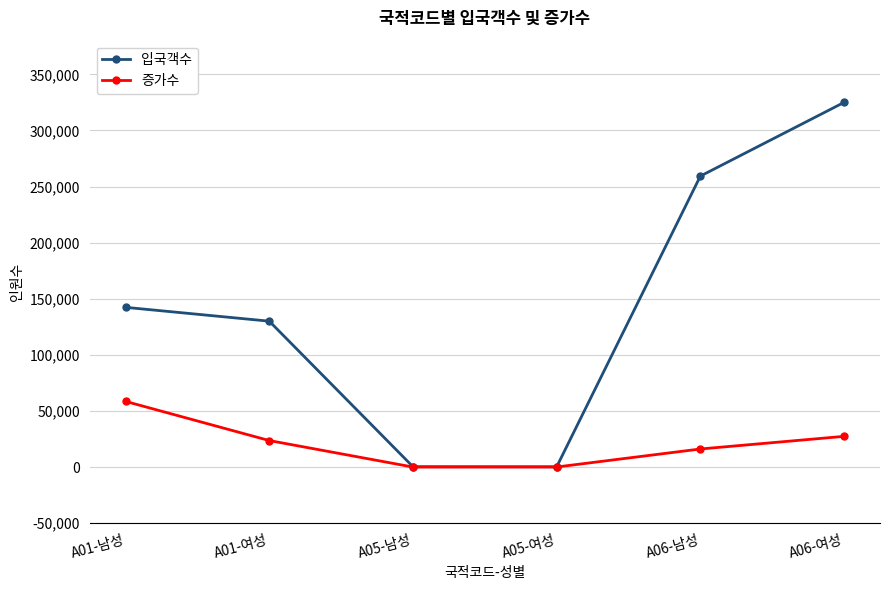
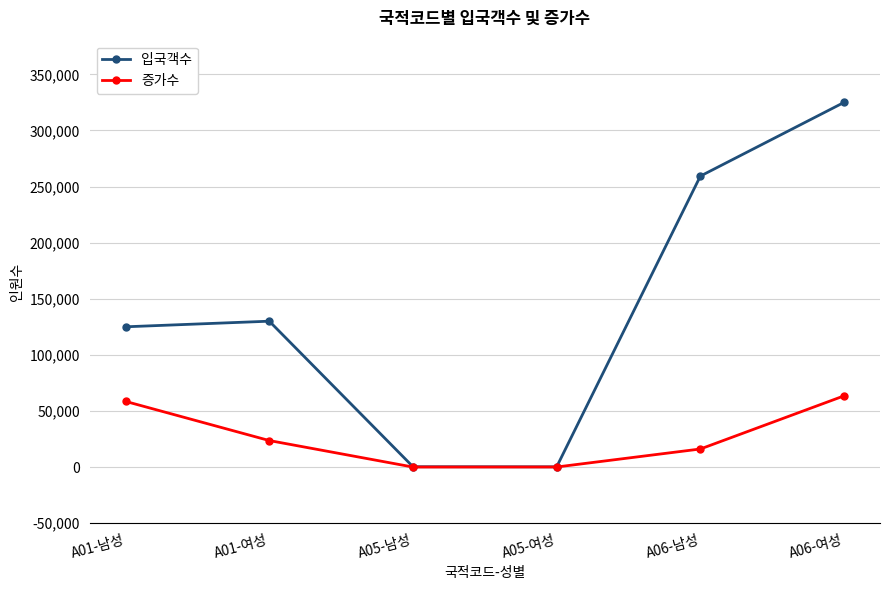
  {
    "입국객수": {
-     "A01-남성": "142,000",
+     "A01-남성": "125,000",
      "A01-여성": "130,000",
      "A06-남성": "259,000",
      "A06-여성": "325,000"
    },
    "증가수": {
      "A01-남성": "59,000",
      "A01-여성": "24,000",
      "A06-남성": "16,000",
-     "A06-여성": "27,000"
+     "A06-여성": "63,000"
    }
  }
